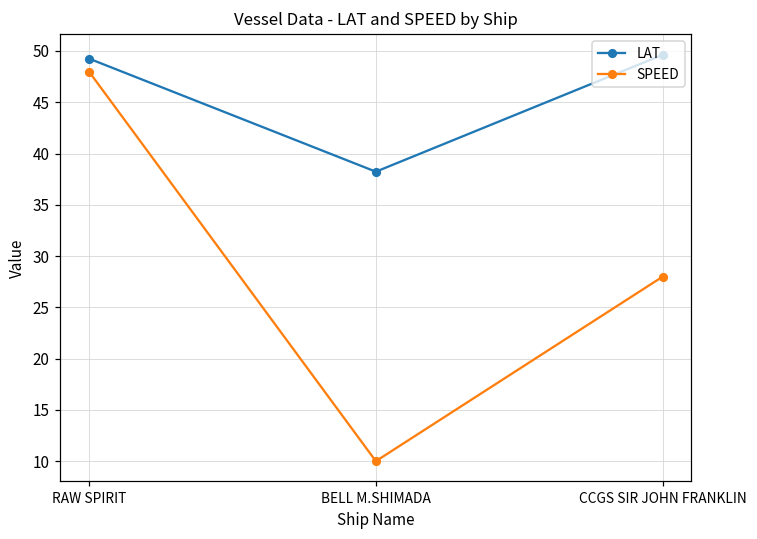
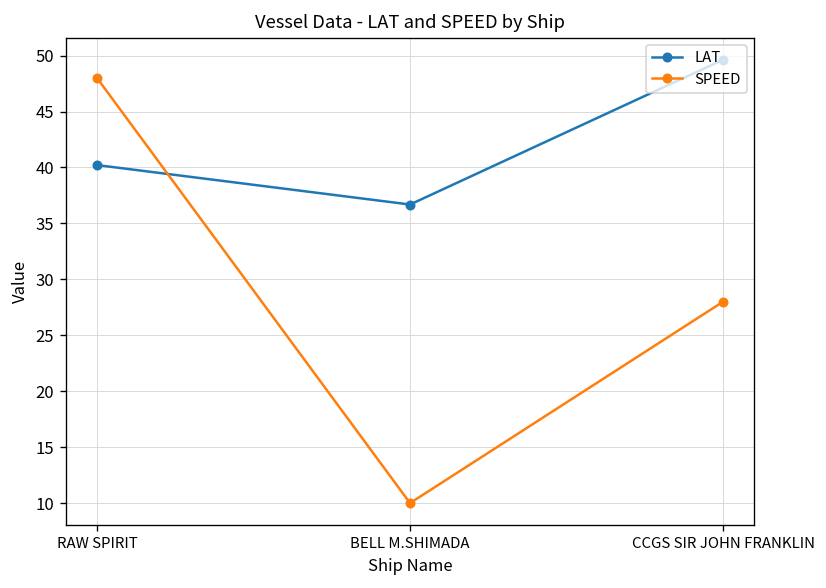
  {
    "LAT": {
-     "RAW SPIRIT": 49,
-     "BELL M.SHIMADA": 38
+     "RAW SPIRIT": 40,
+     "BELL M.SHIMADA": 37
    },
    "SPEED": {
      "RAW SPIRIT": 48,
      "BELL M.SHIMADA": 10,
      "CCGS SIR JOHN FRANKLIN": 28
    }
  }
